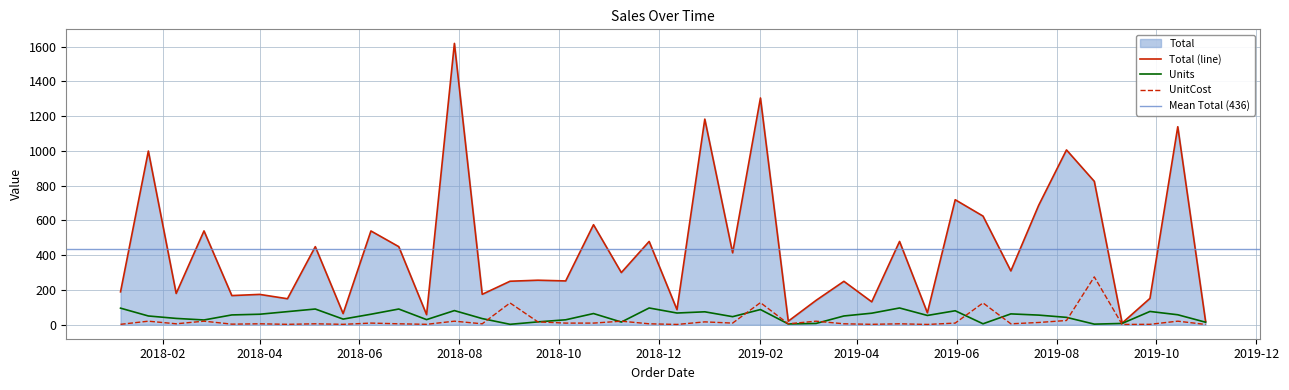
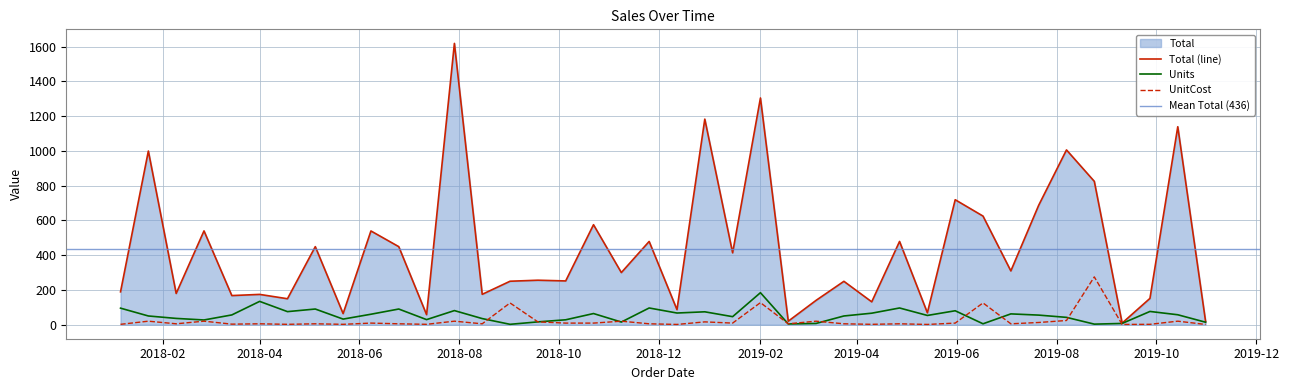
  {
    "Total": {
      "2018-04": 170,
      "2019-02": 1310
    },
    "Units": {
-     "2018-04": 60,
-     "2019-02": 90
+     "2018-04": 130,
+     "2019-02": 180
    },
    "UnitCost": {
      "2018-04": 0,
      "2019-02": 130
    }
  }
